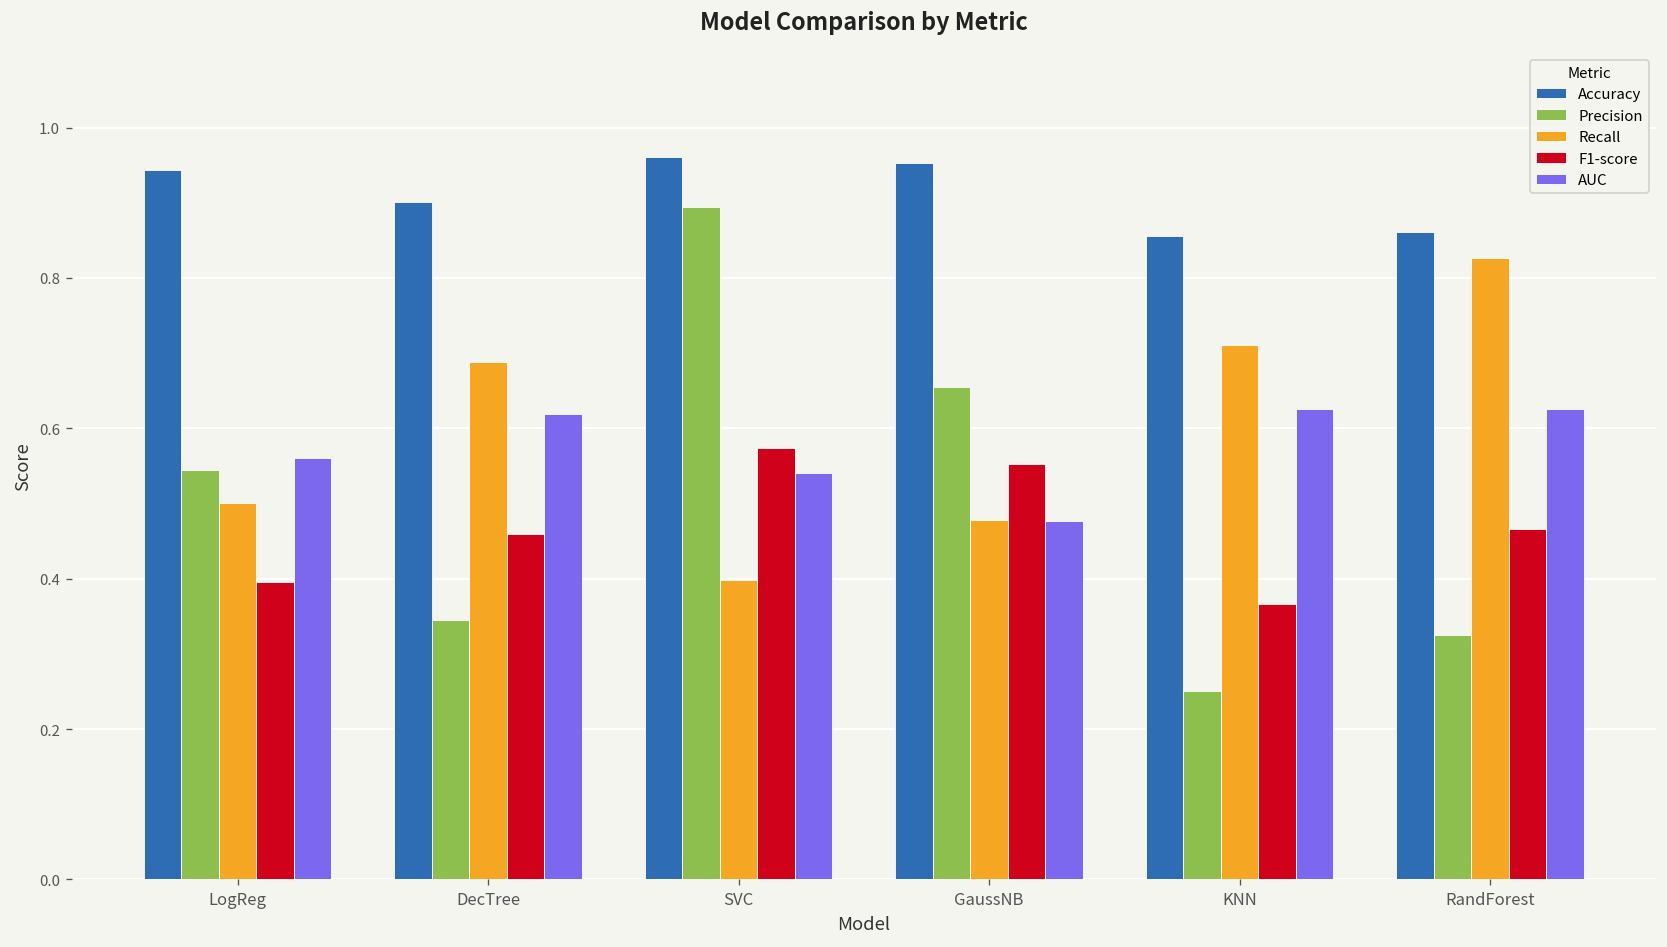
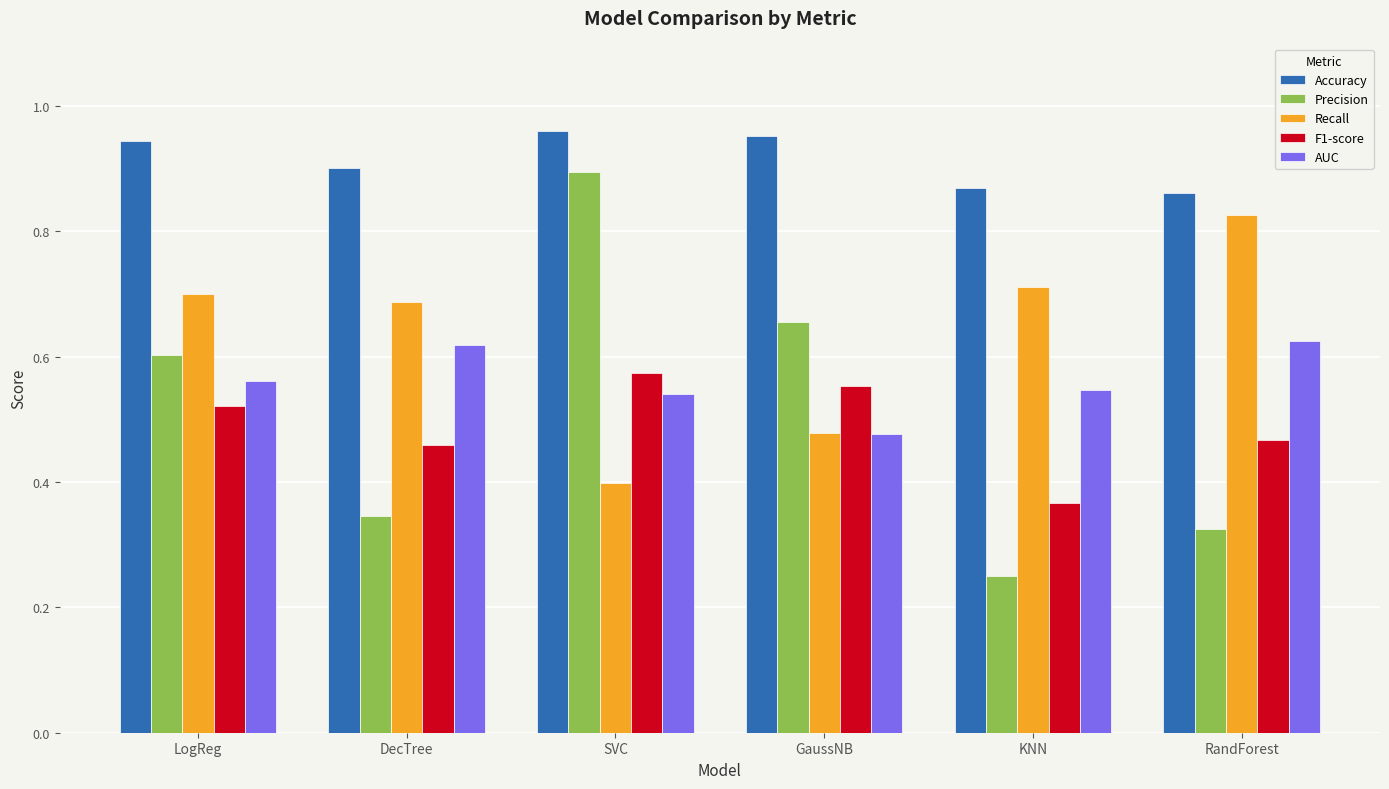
  {
    "Accuracy": {
      "LogReg": 0.94,
      "DecTree": 0.90,
      "SVC": 0.96,
      "GaussNB": 0.95,
-     "KNN": 0.86,
+     "KNN": 0.87,
      "RandForest": 0.86
    },
    "Precision": {
-     "LogReg": 0.55,
+     "LogReg": 0.60,
      "DecTree": 0.35,
      "SVC": 0.89,
      "GaussNB": 0.66,
      "KNN": 0.25,
      "RandForest": 0.33
    },
    "Recall": {
-     "LogReg": 0.5,
+     "LogReg": 0.7,
      "DecTree": 0.69,
      "SVC": 0.4,
      "GaussNB": 0.48,
      "KNN": 0.71,
      "RandForest": 0.83
    },
    "F1-score": {
-     "LogReg": 0.40,
+     "LogReg": 0.52,
      "DecTree": 0.46,
      "SVC": 0.57,
      "GaussNB": 0.55,
      "KNN": 0.37,
      "RandForest": 0.47
    },
    "AUC": {
      "LogReg": 0.56,
      "DecTree": 0.62,
      "SVC": 0.54,
      "GaussNB": 0.48,
-     "KNN": 0.63,
+     "KNN": 0.55,
      "RandForest": 0.63
    }
  }
